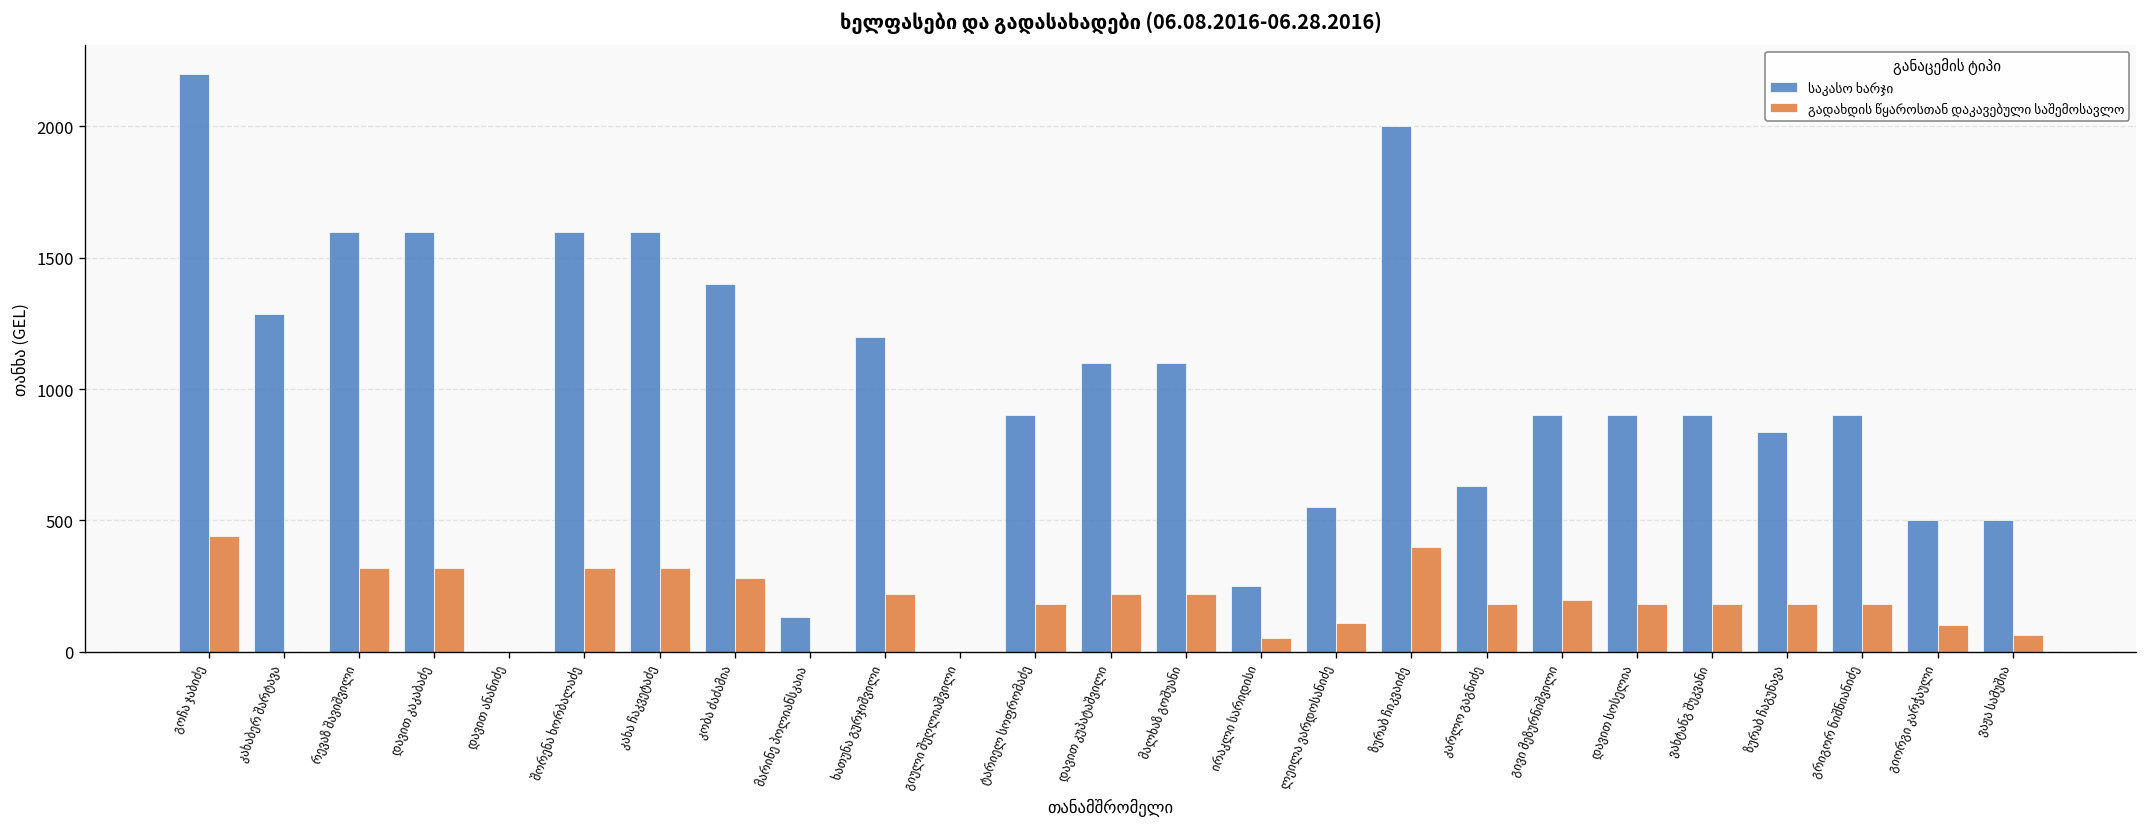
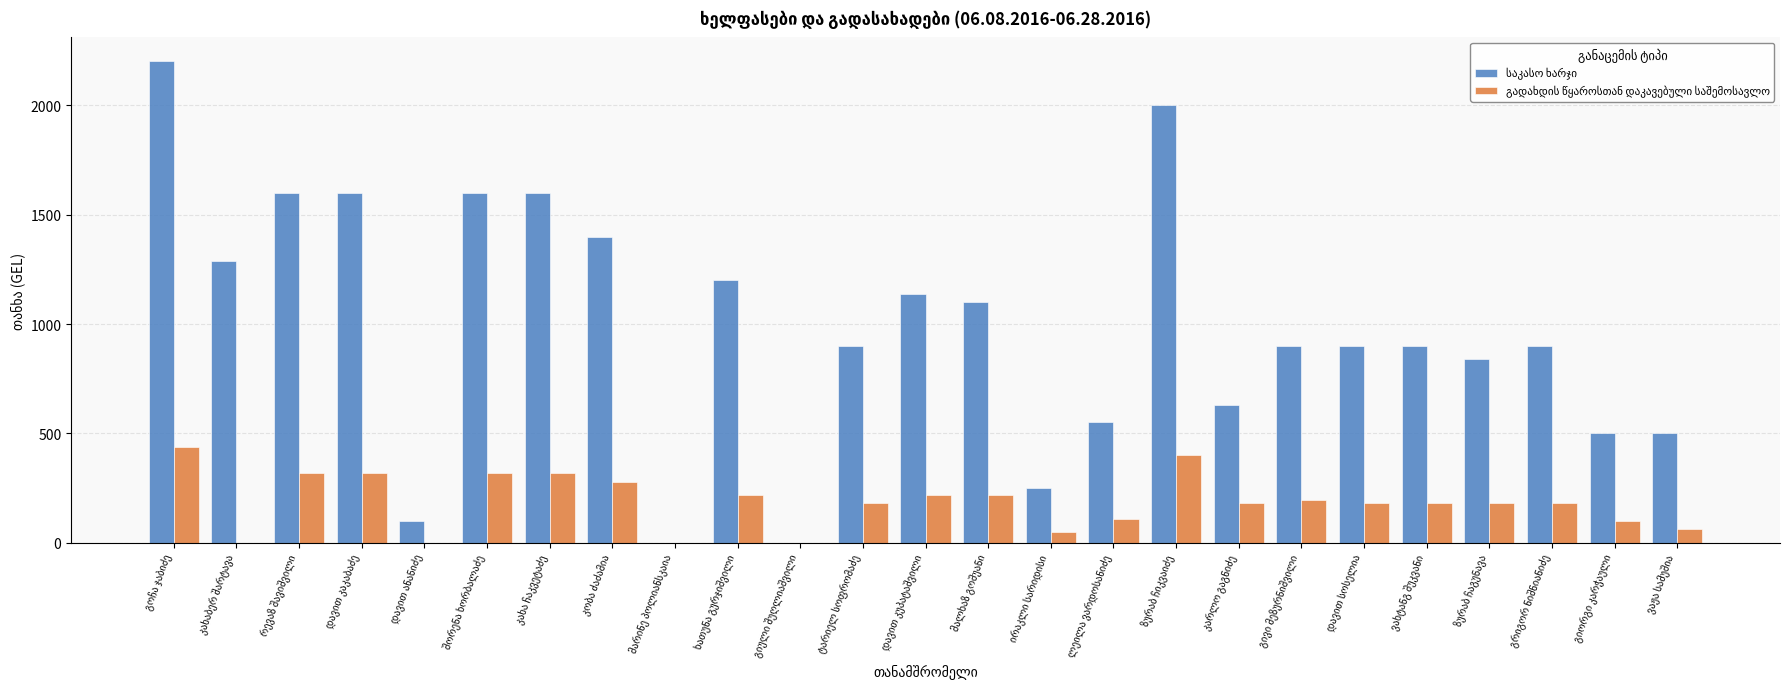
  {
    "საკასო ხარჯი": {
      "გოჩა ჯაბიძე": 2200,
      "კახაბერ შარტავა": 1290,
      "რევაზ შავიშვილი": 1600,
      "დავით კაკაბაძე": 1600,
-     "დავით ანანიძე": 0,
+     "დავით ანანიძე": 100,
      "შორენა ხორბალაძე": 1600,
      "კახა ჩაკვეტაძე": 1600,
      "კობა ძაძამია": 1400,
-     "მარინე პოლიანსკაია": 130,
+     "მარინე პოლიანსკაია": 0,
      "ხათუნა გურჯიშვილი": 1200,
      "გიული შუღლიაშვილი": 0,
      "ტარიელ სოფრომაძე": 900,
-     "დავით კუპატაშვილი": 1100,
+     "დავით კუპატაშვილი": 1140,
      "მალხაზ გოშუანი": 1100,
      "ირაკლი სარიდისი": 250,
      "ლეილა ვარდოსანიძე": 550,
      "ზურაბ ჩიკვაიძე": 2000,
      "კარლო გაგნიძე": 630,
      "გივი მეზურნიშვილი": 900,
      "დავით სოსელია": 900,
      "ვახტანგ შუკვანი": 900,
      "ზურაბ ჩაგუნავა": 840,
      "გრიგორ ნიშნიანიძე": 900,
      "გიორგი კარჭაული": 500,
      "ვაჟა სამუშია": 500
    },
    "გადახდის წყაროსთან დაკავებული საშემოსავლო": {
      "გოჩა ჯაბიძე": 440,
      "კახაბერ შარტავა": 0,
      "რევაზ შავიშვილი": 320,
      "დავით კაკაბაძე": 320,
      "დავით ანანიძე": 0,
      "შორენა ხორბალაძე": 320,
      "კახა ჩაკვეტაძე": 320,
      "კობა ძაძამია": 280,
      "მარინე პოლიანსკაია": 0,
      "ხათუნა გურჯიშვილი": 220,
      "გიული შუღლიაშვილი": 0,
      "ტარიელ სოფრომაძე": 180,
      "დავით კუპატაშვილი": 220,
      "მალხაზ გოშუანი": 220,
      "ირაკლი სარიდისი": 50,
      "ლეილა ვარდოსანიძე": 110,
      "ზურაბ ჩიკვაიძე": 400,
      "კარლო გაგნიძე": 180,
      "გივი მეზურნიშვილი": 200,
      "დავით სოსელია": 180,
      "ვახტანგ შუკვანი": 180,
      "ზურაბ ჩაგუნავა": 180,
      "გრიგორ ნიშნიანიძე": 180,
      "გიორგი კარჭაული": 100,
      "ვაჟა სამუშია": 60
    }
  }
